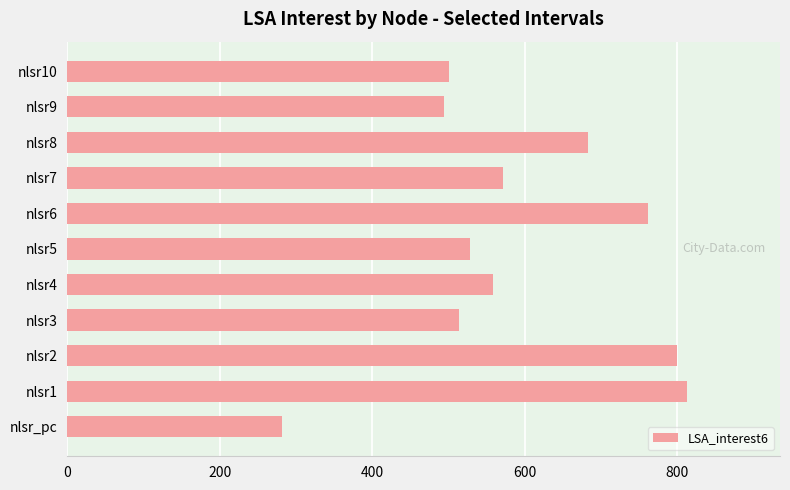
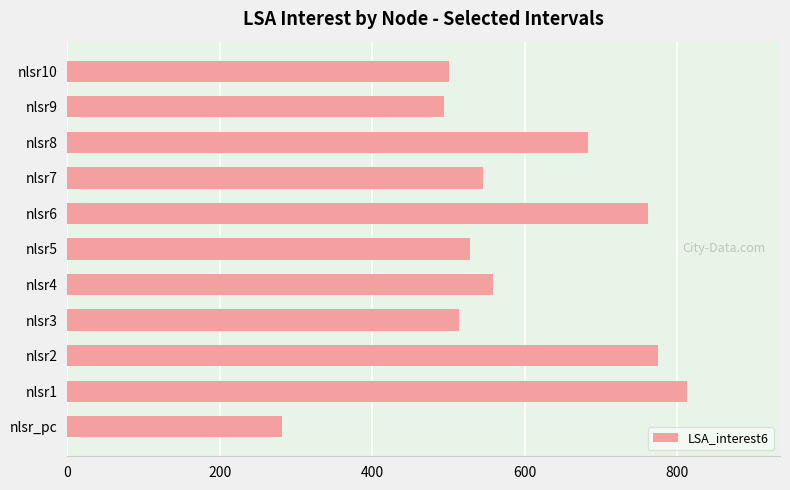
  {
    "nlsr10": 500,
    "nlsr9": 490,
    "nlsr8": 680,
-   "nlsr7": 570,
+   "nlsr7": 550,
    "nlsr6": 760,
    "nlsr5": 530,
    "nlsr4": 560,
    "nlsr3": 510,
-   "nlsr2": 800,
+   "nlsr2": 780,
    "nlsr1": 810,
    "nlsr_pc": 280
  }
